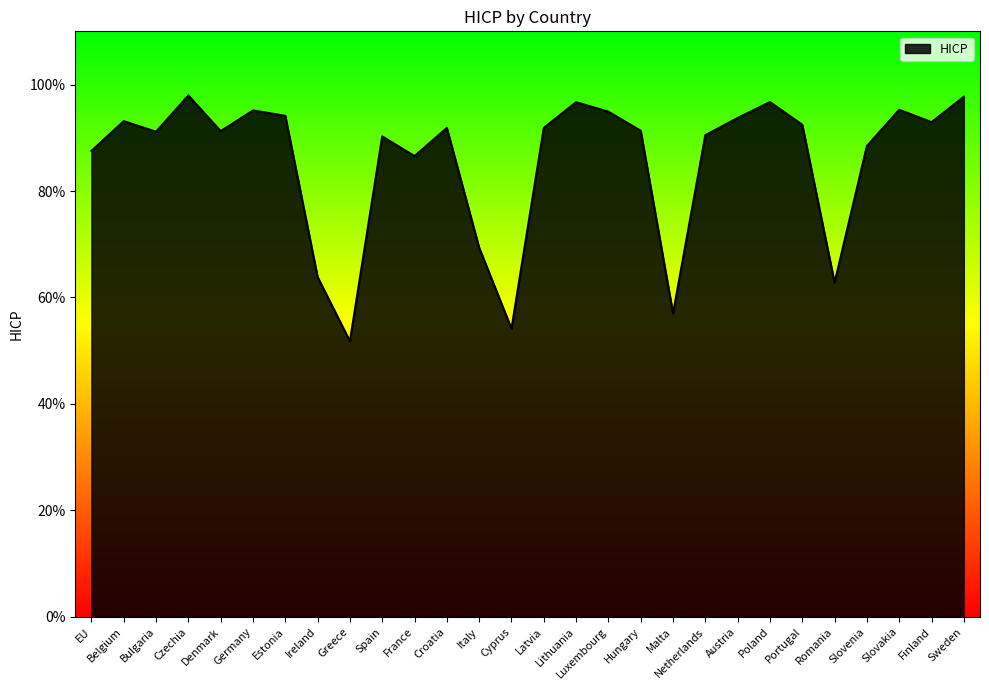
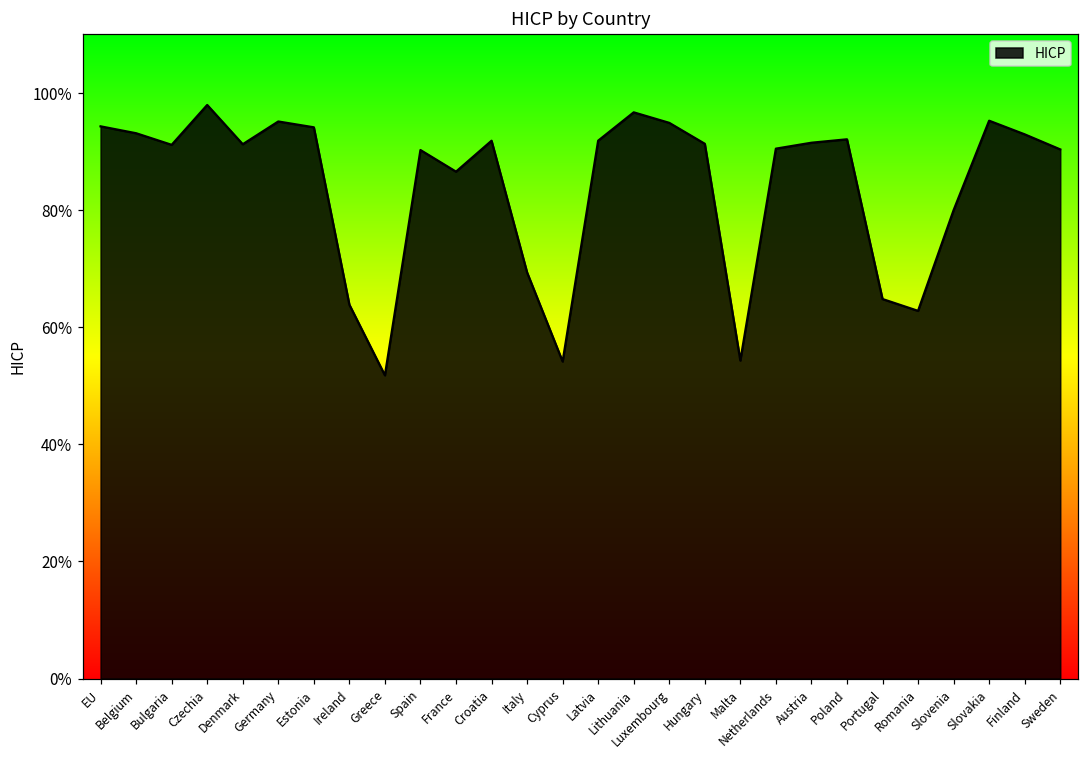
  {
-   "EU": "88%",
+   "EU": "94%",
    "Belgium": "93%",
    "Bulgaria": "91%",
    "Czechia": "98%",
    "Denmark": "91%",
    "Germany": "95%",
    "Estonia": "94%",
    "Ireland": "64%",
    "Greece": "52%",
    "Spain": "90%",
    "France": "87%",
    "Croatia": "92%",
    "Italy": "69%",
    "Cyprus": "54%",
    "Latvia": "92%",
    "Lithuania": "97%",
    "Luxembourg": "95%",
    "Hungary": "91%",
-   "Malta": "57%",
+   "Malta": "54%",
    "Netherlands": "90%",
-   "Austria": "94%",
-   "Poland": "97%",
-   "Portugal": "92%",
+   "Austria": "92%",
+   "Poland": "92%",
+   "Portugal": "65%",
    "Romania": "63%",
-   "Slovenia": "88%",
+   "Slovenia": "80%",
    "Slovakia": "95%",
    "Finland": "93%",
-   "Sweden": "98%"
+   "Sweden": "90%"
  }
